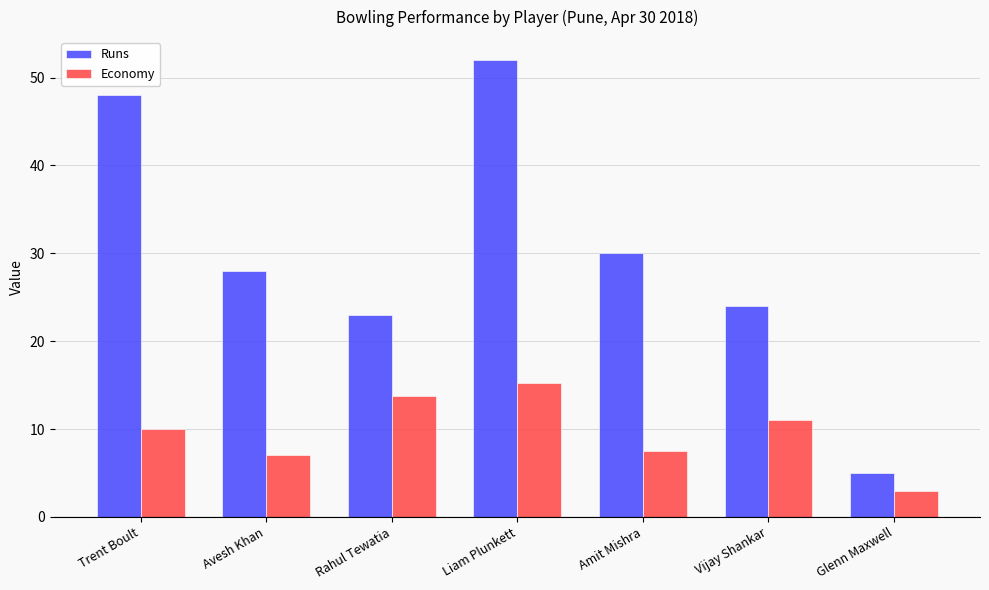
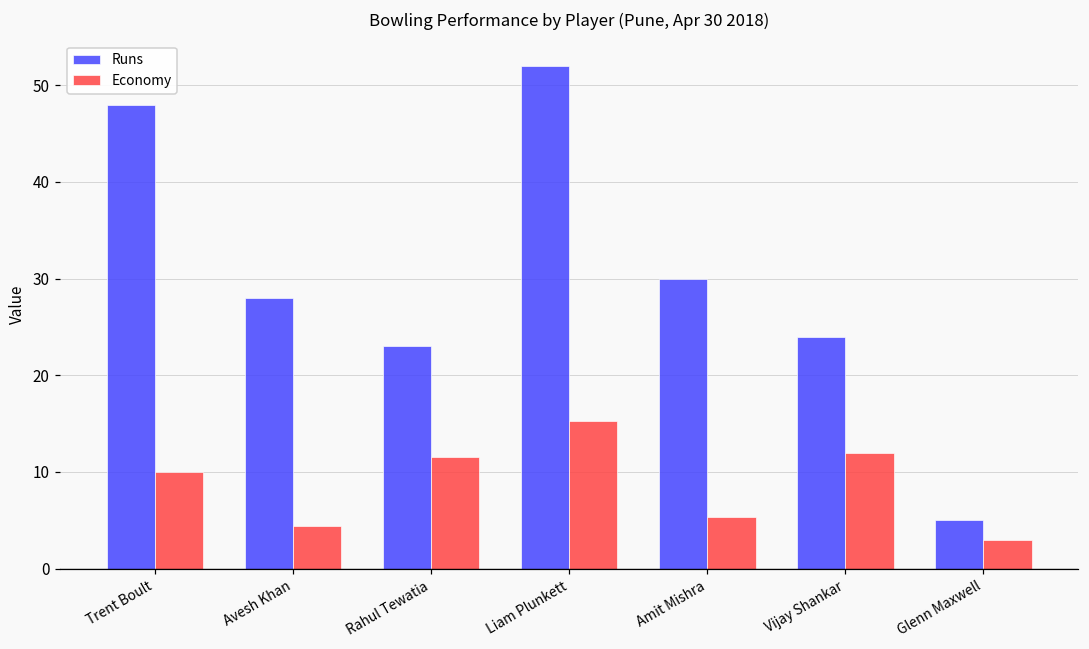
  {
    "Runs": {
      "Trent Boult": 48,
      "Avesh Khan": 28,
      "Rahul Tewatia": 23,
      "Liam Plunkett": 52,
      "Amit Mishra": 30,
      "Vijay Shankar": 24,
      "Glenn Maxwell": 5
    },
    "Economy": {
      "Trent Boult": 10,
-     "Avesh Khan": 7,
-     "Rahul Tewatia": 14,
+     "Avesh Khan": 4,
+     "Rahul Tewatia": 12,
      "Liam Plunkett": 15,
-     "Amit Mishra": 8,
-     "Vijay Shankar": 11,
+     "Amit Mishra": 5,
+     "Vijay Shankar": 12,
      "Glenn Maxwell": 3
    }
  }
